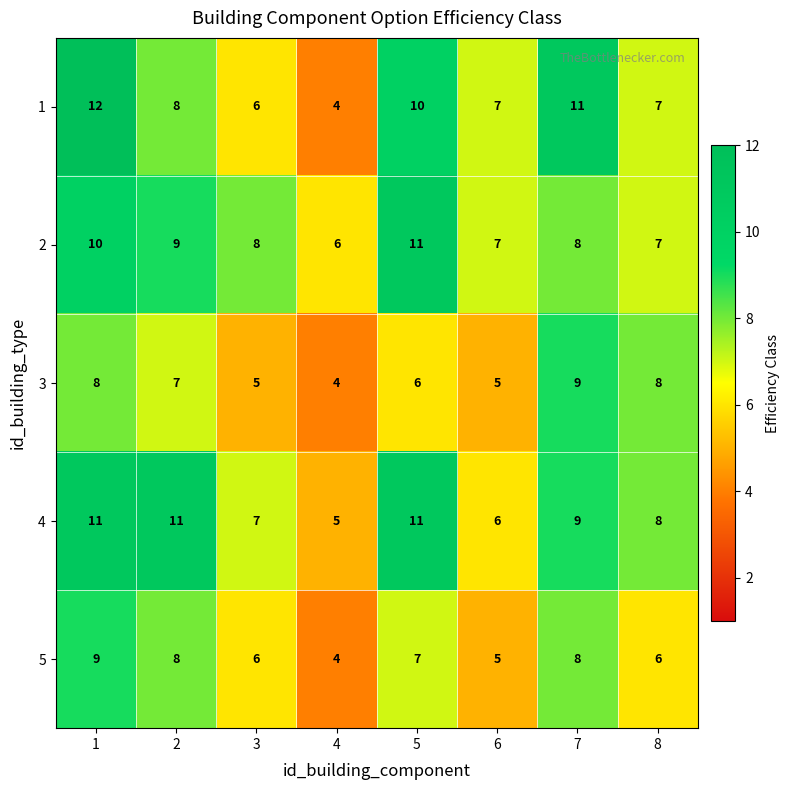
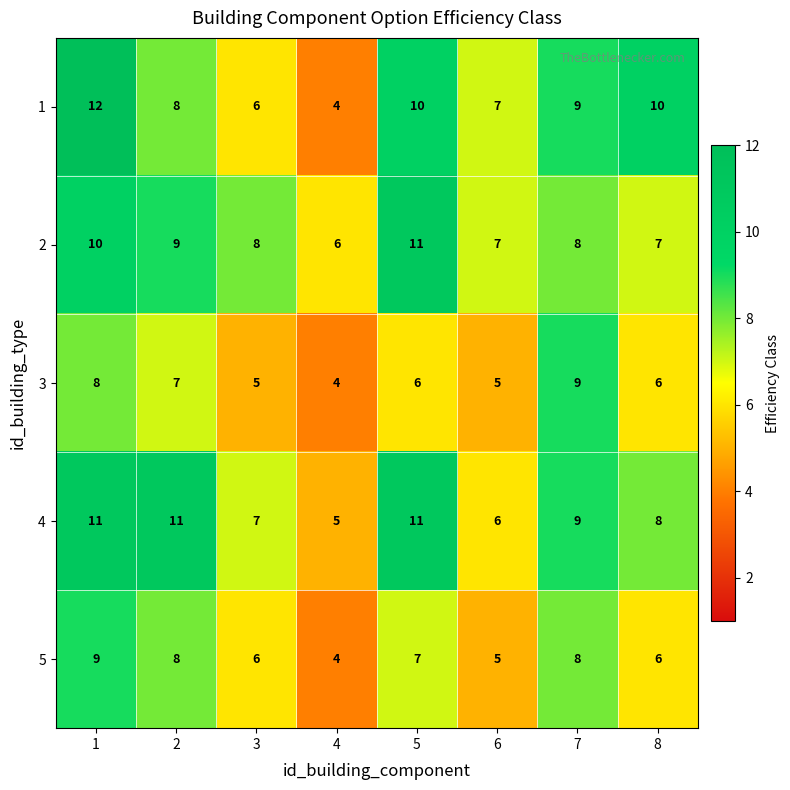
  {
    "1": {
      "1": 12,
      "2": 8,
      "3": 6,
      "4": 4,
      "5": 10,
      "6": 7,
-     "7": 11,
-     "8": 7
+     "7": 9,
+     "8": 10
    },
    "2": {
      "1": 10,
      "2": 9,
      "3": 8,
      "4": 6,
      "5": 11,
      "6": 7,
      "7": 8,
      "8": 7
    },
    "3": {
      "1": 8,
      "2": 7,
      "3": 5,
      "4": 4,
      "5": 6,
      "6": 5,
      "7": 9,
-     "8": 8
+     "8": 6
    },
    "4": {
      "1": 11,
      "2": 11,
      "3": 7,
      "4": 5,
      "5": 11,
      "6": 6,
      "7": 9,
      "8": 8
    },
    "5": {
      "1": 9,
      "2": 8,
      "3": 6,
      "4": 4,
      "5": 7,
      "6": 5,
      "7": 8,
      "8": 6
    }
  }
